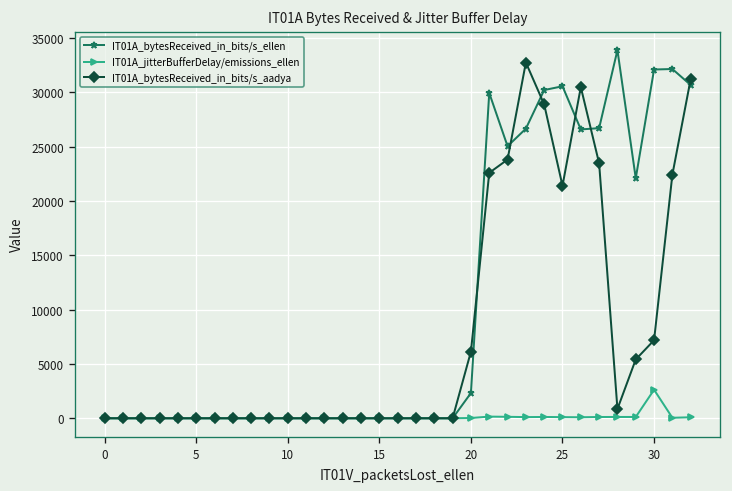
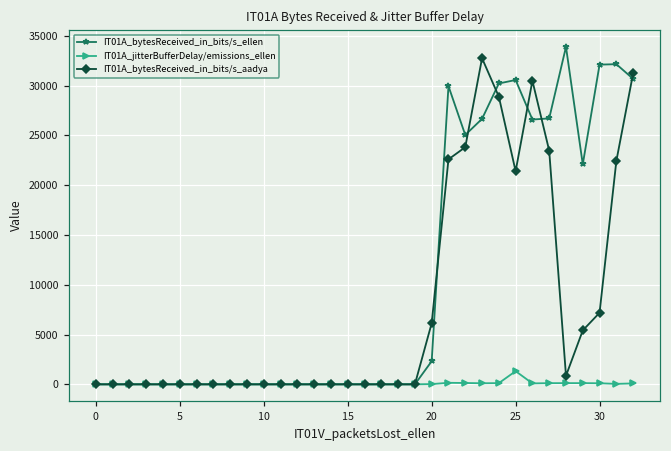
  {
    "IT01A_jitterBufferDelay/emissions_ellen": {
      "20": 0,
-     "25": 0,
-     "30": 3000
+     "25": 1000,
+     "30": 0
    }
  }
